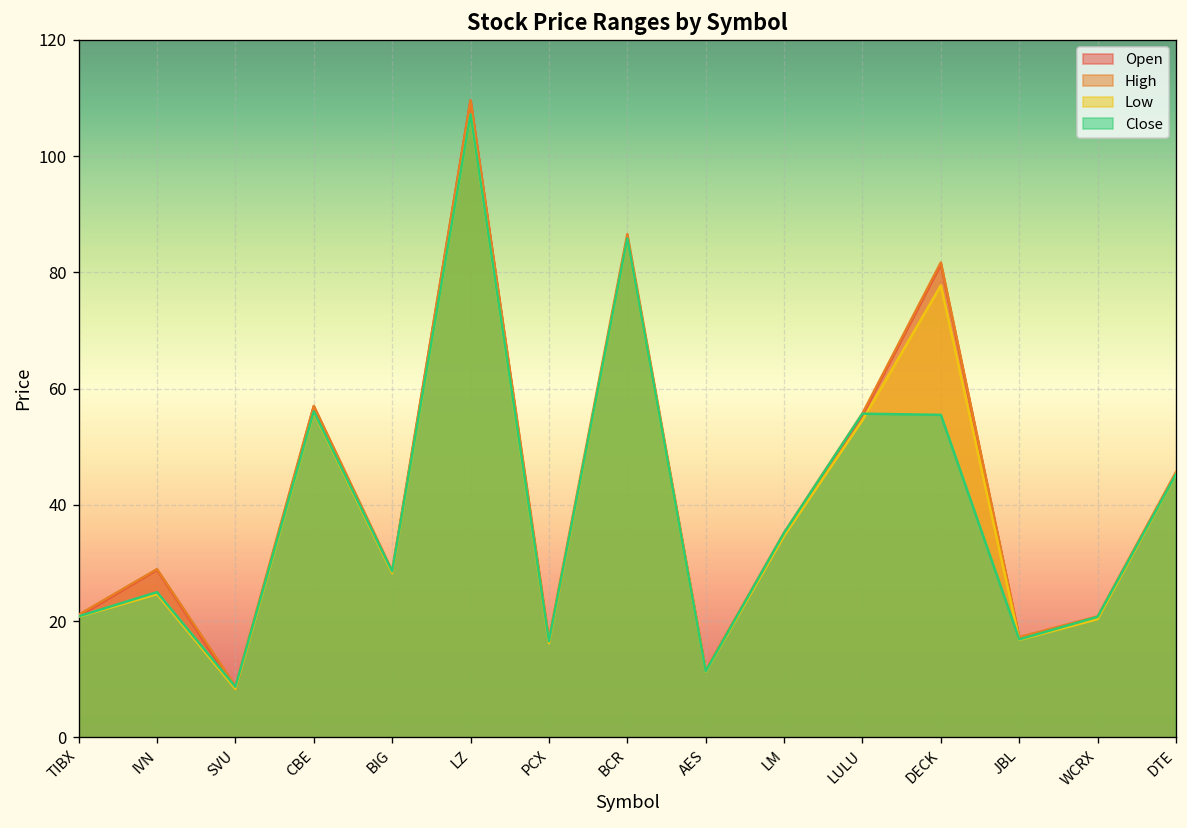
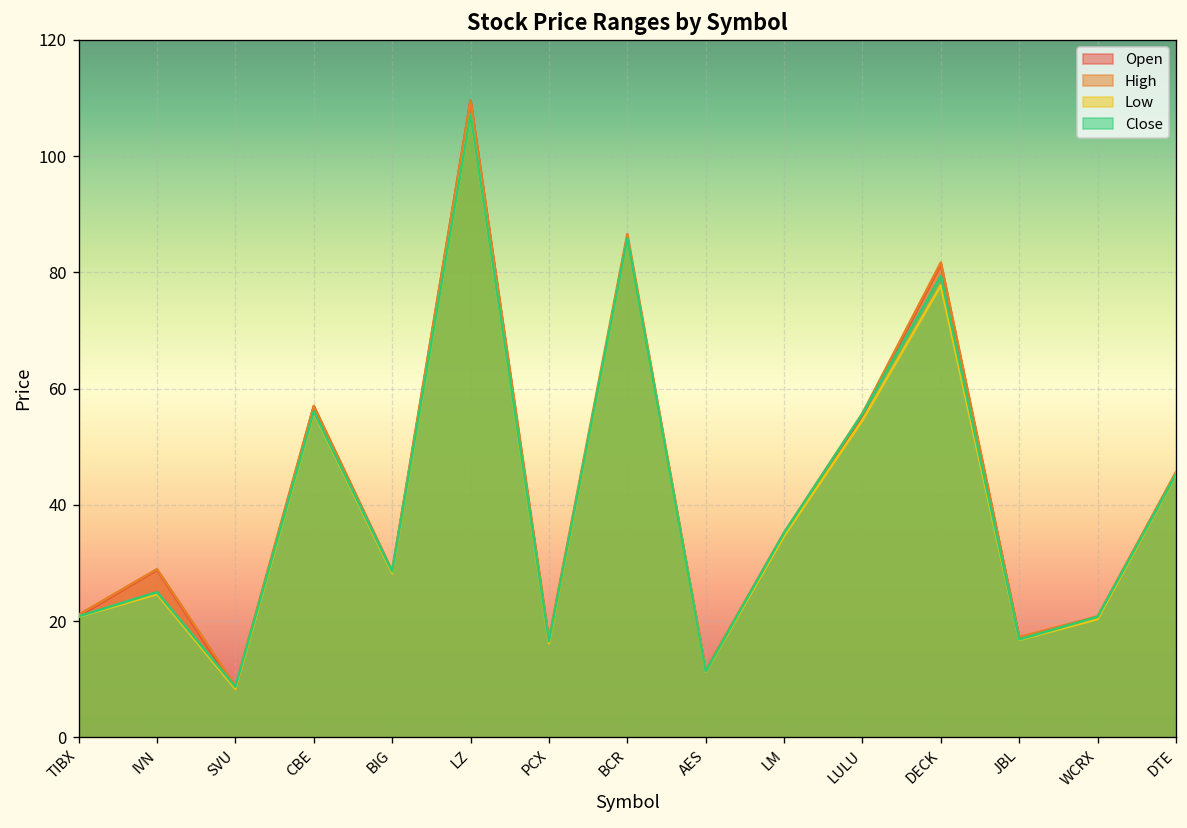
  {
    "Close": {
-     "DECK": 56
+     "DECK": 79
    }
  }
